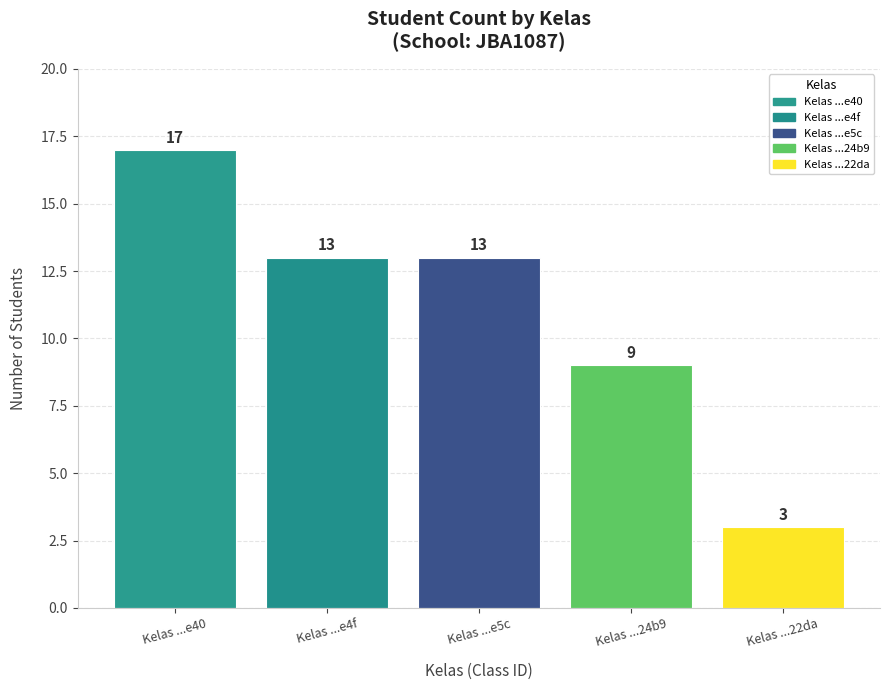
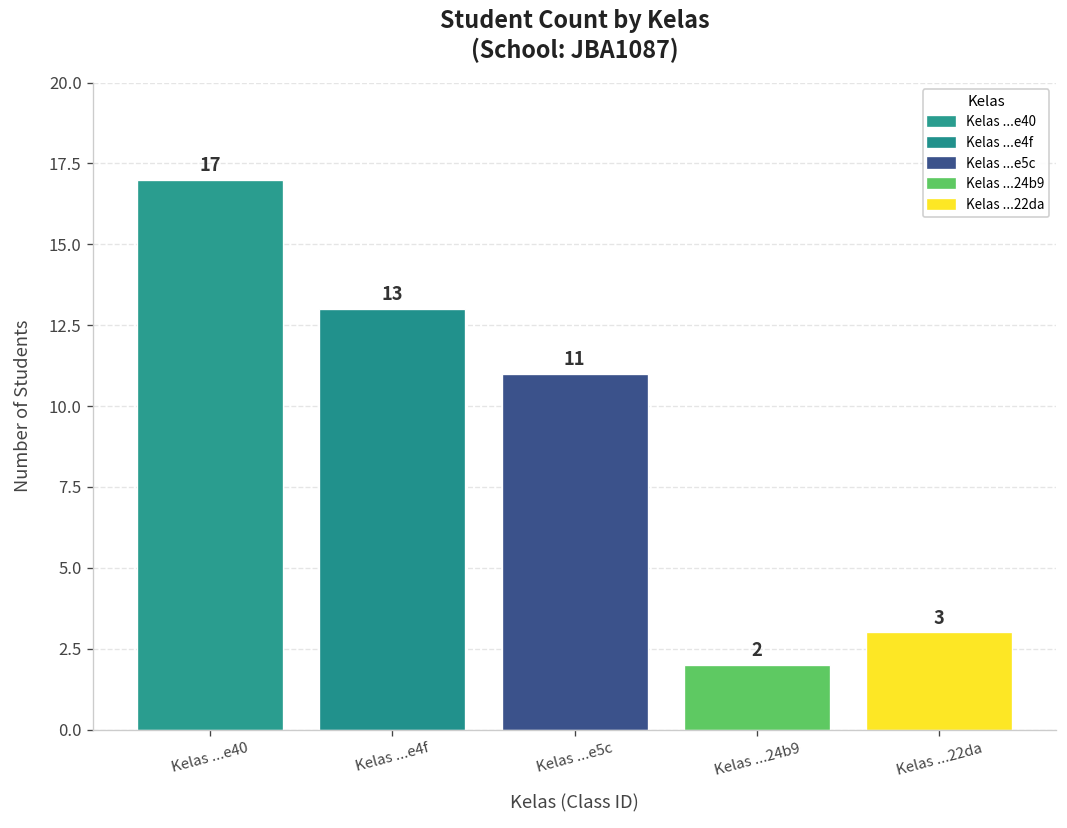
  {
    "Kelas ...e40": 17,
    "Kelas ...e4f": 13,
-   "Kelas ...e5c": 13,
-   "Kelas ...24b9": 9,
+   "Kelas ...e5c": 11,
+   "Kelas ...24b9": 2,
    "Kelas ...22da": 3
  }
